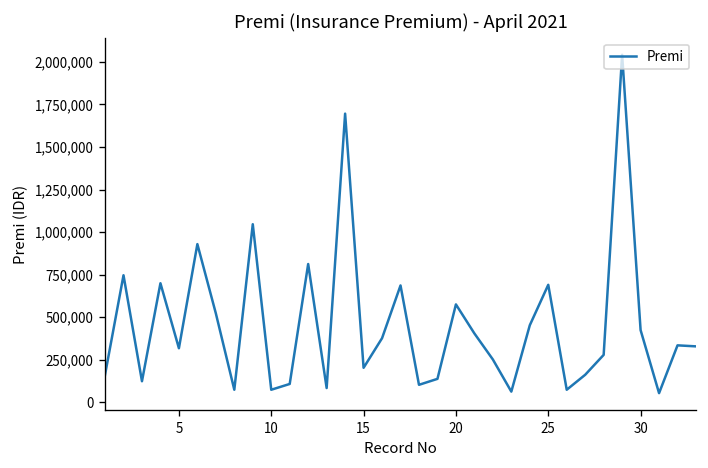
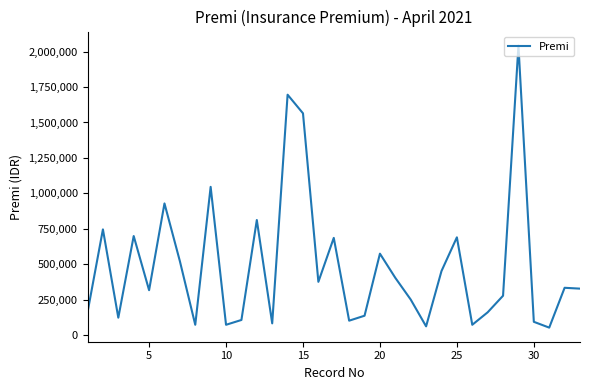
  {
    "5": "320,000",
    "10": "70,000",
-   "15": "200,000",
+   "15": "1,560,000",
    "20": "570,000",
    "25": "690,000",
-   "30": "420,000"
+   "30": "90,000"
  }
